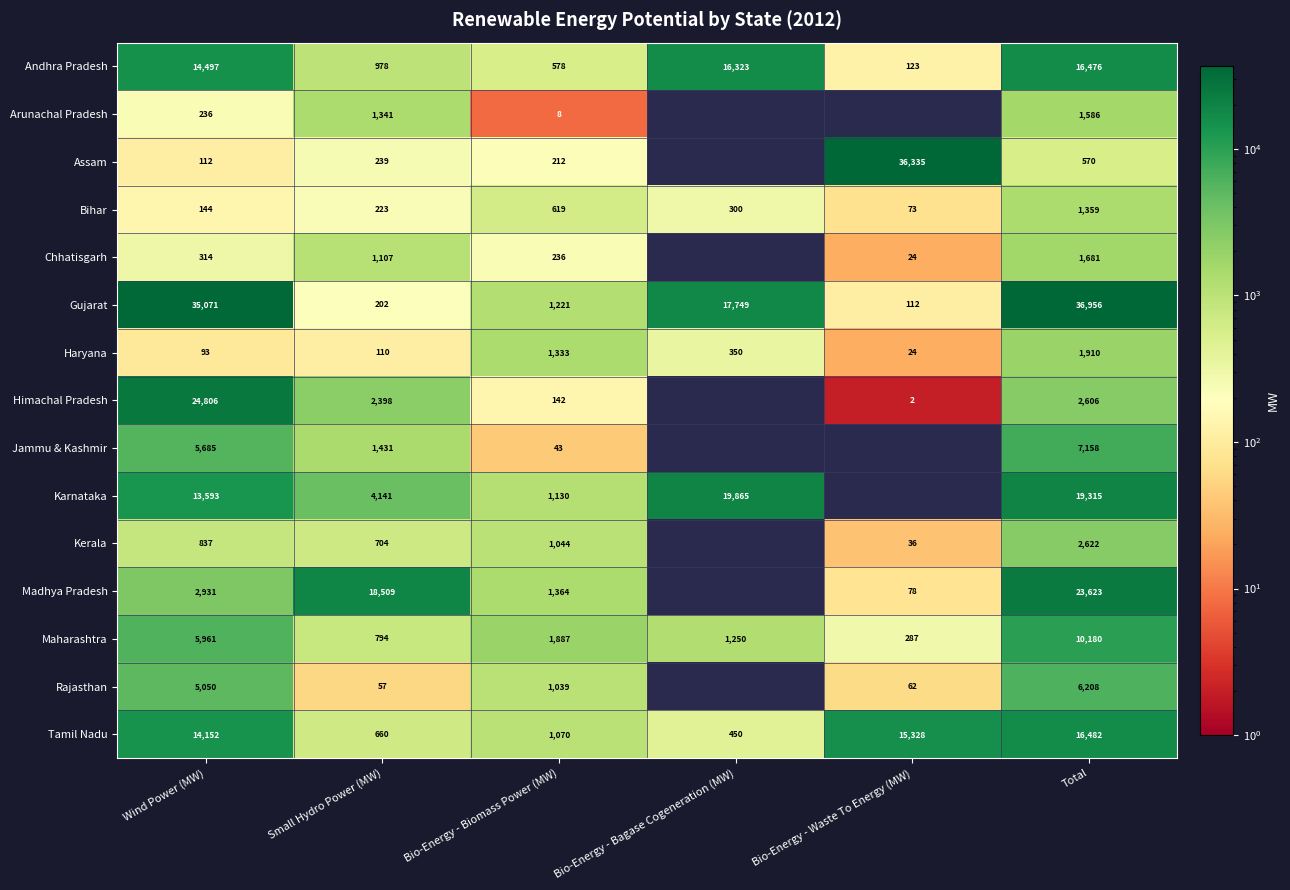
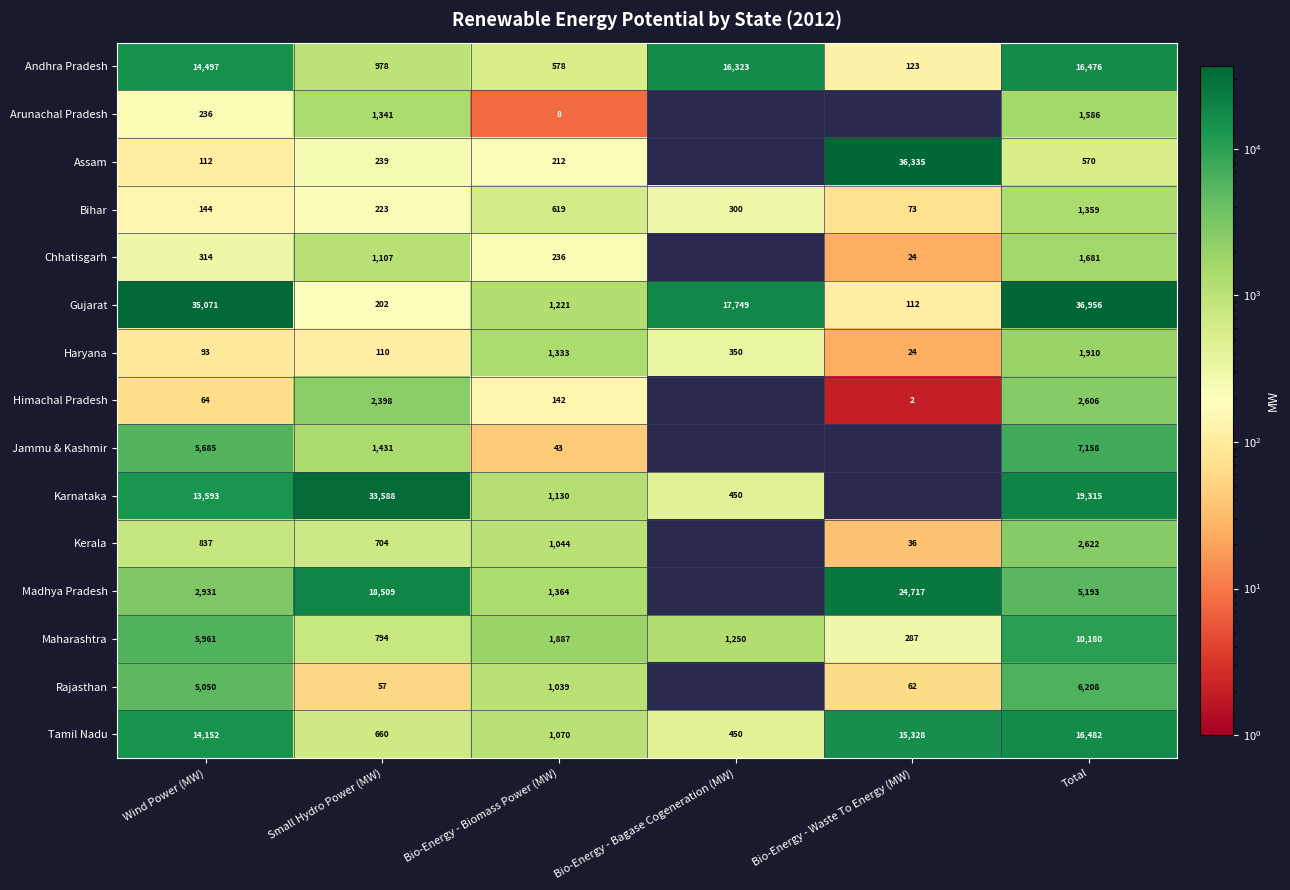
  {
    "Andhra Pradesh": {
      "Wind Power (MW)": "14,497",
      "Small Hydro Power (MW)": "978",
      "Bio-Energy - Biomass Power (MW)": "578",
      "Bio-Energy - Bagase Cogeneration (MW)": "16,323",
      "Bio-Energy - Waste To Energy (MW)": "123",
      "Total": "16,476"
    },
    "Arunachal Pradesh": {
      "Wind Power (MW)": "236",
      "Small Hydro Power (MW)": "1,341",
      "Bio-Energy - Biomass Power (MW)": "8",
      "Total": "1,586"
    },
    "Assam": {
      "Wind Power (MW)": "112",
      "Small Hydro Power (MW)": "239",
      "Bio-Energy - Biomass Power (MW)": "212",
      "Bio-Energy - Waste To Energy (MW)": "36,335",
      "Total": "570"
    },
    "Bihar": {
      "Wind Power (MW)": "144",
      "Small Hydro Power (MW)": "223",
      "Bio-Energy - Biomass Power (MW)": "619",
      "Bio-Energy - Bagase Cogeneration (MW)": "300",
      "Bio-Energy - Waste To Energy (MW)": "73",
      "Total": "1,359"
    },
    "Chhatisgarh": {
      "Wind Power (MW)": "314",
      "Small Hydro Power (MW)": "1,107",
      "Bio-Energy - Biomass Power (MW)": "236",
      "Bio-Energy - Waste To Energy (MW)": "24",
      "Total": "1,681"
    },
    "Gujarat": {
      "Wind Power (MW)": "35,071",
      "Small Hydro Power (MW)": "202",
      "Bio-Energy - Biomass Power (MW)": "1,221",
      "Bio-Energy - Bagase Cogeneration (MW)": "17,749",
      "Bio-Energy - Waste To Energy (MW)": "112",
      "Total": "36,956"
    },
    "Haryana": {
      "Wind Power (MW)": "93",
      "Small Hydro Power (MW)": "110",
      "Bio-Energy - Biomass Power (MW)": "1,333",
      "Bio-Energy - Bagase Cogeneration (MW)": "350",
      "Bio-Energy - Waste To Energy (MW)": "24",
      "Total": "1,910"
    },
    "Himachal Pradesh": {
-     "Wind Power (MW)": "24,806",
+     "Wind Power (MW)": "64",
      "Small Hydro Power (MW)": "2,398",
      "Bio-Energy - Biomass Power (MW)": "142",
      "Bio-Energy - Waste To Energy (MW)": "2",
      "Total": "2,606"
    },
    "Jammu & Kashmir": {
      "Wind Power (MW)": "5,685",
      "Small Hydro Power (MW)": "1,431",
      "Bio-Energy - Biomass Power (MW)": "43",
      "Total": "7,158"
    },
    "Karnataka": {
      "Wind Power (MW)": "13,593",
-     "Small Hydro Power (MW)": "4,141",
+     "Small Hydro Power (MW)": "33,588",
      "Bio-Energy - Biomass Power (MW)": "1,130",
-     "Bio-Energy - Bagase Cogeneration (MW)": "19,865",
+     "Bio-Energy - Bagase Cogeneration (MW)": "450",
      "Total": "19,315"
    },
    "Kerala": {
      "Wind Power (MW)": "837",
      "Small Hydro Power (MW)": "704",
      "Bio-Energy - Biomass Power (MW)": "1,044",
      "Bio-Energy - Waste To Energy (MW)": "36",
      "Total": "2,622"
    },
    "Madhya Pradesh": {
      "Wind Power (MW)": "2,931",
      "Small Hydro Power (MW)": "18,509",
      "Bio-Energy - Biomass Power (MW)": "1,364",
-     "Bio-Energy - Waste To Energy (MW)": "78",
-     "Total": "23,623"
+     "Bio-Energy - Waste To Energy (MW)": "24,717",
+     "Total": "5,193"
    },
    "Maharashtra": {
      "Wind Power (MW)": "5,961",
      "Small Hydro Power (MW)": "794",
      "Bio-Energy - Biomass Power (MW)": "1,887",
      "Bio-Energy - Bagase Cogeneration (MW)": "1,250",
      "Bio-Energy - Waste To Energy (MW)": "287",
      "Total": "10,180"
    },
    "Rajasthan": {
      "Wind Power (MW)": "5,050",
      "Small Hydro Power (MW)": "57",
      "Bio-Energy - Biomass Power (MW)": "1,039",
      "Bio-Energy - Waste To Energy (MW)": "62",
      "Total": "6,208"
    },
    "Tamil Nadu": {
      "Wind Power (MW)": "14,152",
      "Small Hydro Power (MW)": "660",
      "Bio-Energy - Biomass Power (MW)": "1,070",
      "Bio-Energy - Bagase Cogeneration (MW)": "450",
      "Bio-Energy - Waste To Energy (MW)": "15,328",
      "Total": "16,482"
    }
  }
